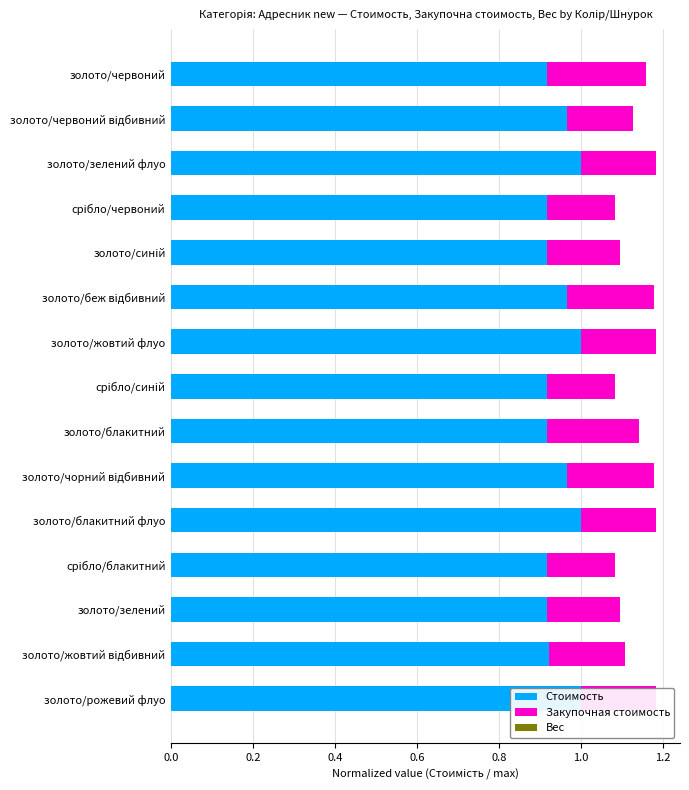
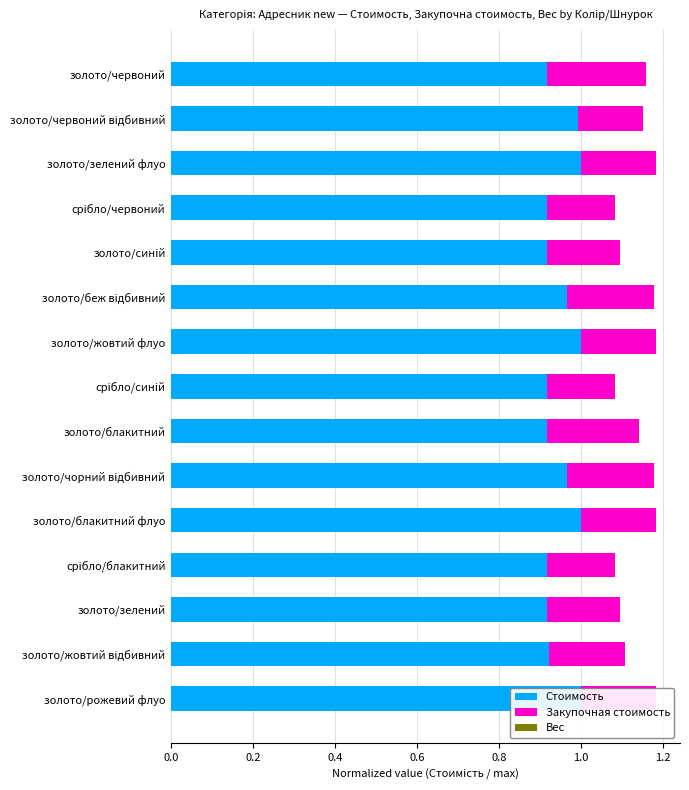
  {
    "Стоимость": {
      "золото/червоний": 0.92,
-     "золото/червоний відбивний": 0.97,
+     "золото/червоний відбивний": 0.99,
      "золото/зелений флуо": 1.00,
      "срібло/червоний": 0.92,
      "золото/синій": 0.92,
      "золото/беж відбивний": 0.97,
      "золото/жовтий флуо": 1.00,
      "срібло/синій": 0.92,
      "золото/блакитний": 0.92,
      "золото/чорний відбивний": 0.97,
      "золото/блакитний флуо": 1.00,
      "срібло/блакитний": 0.92,
      "золото/зелений": 0.92,
      "золото/жовтий відбивний": 0.92
    },
    "Вес": {
      "золото/червоний": 0.24,
      "золото/червоний відбивний": 0.16,
      "золото/зелений флуо": 0.18,
      "срібло/червоний": 0.17,
      "золото/синій": 0.18,
      "золото/беж відбивний": 0.21,
      "золото/жовтий флуо": 0.18,
      "срібло/синій": 0.17,
      "золото/блакитний": 0.23,
      "золото/чорний відбивний": 0.21,
      "золото/блакитний флуо": 0.18,
      "срібло/блакитний": 0.17,
      "золото/зелений": 0.18,
      "золото/жовтий відбивний": 0.19
    }
  }
